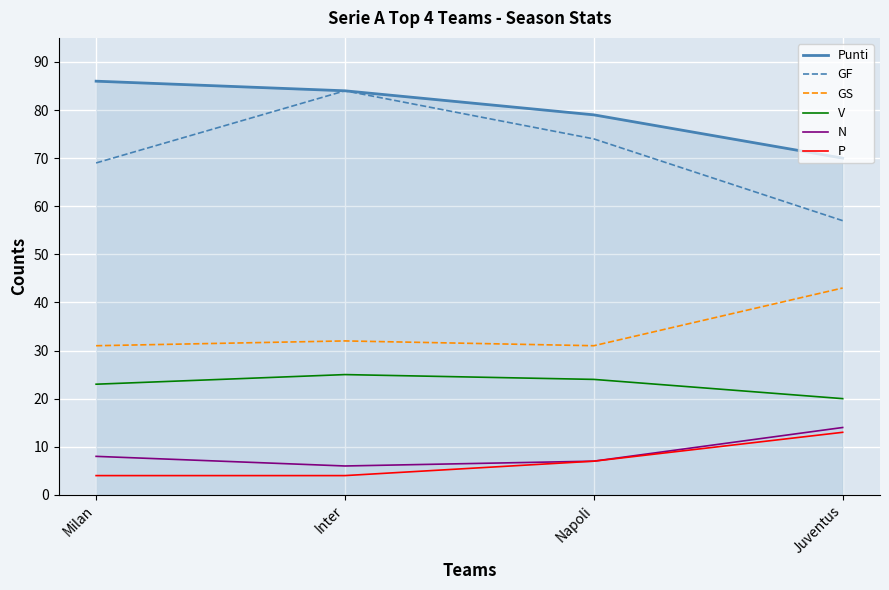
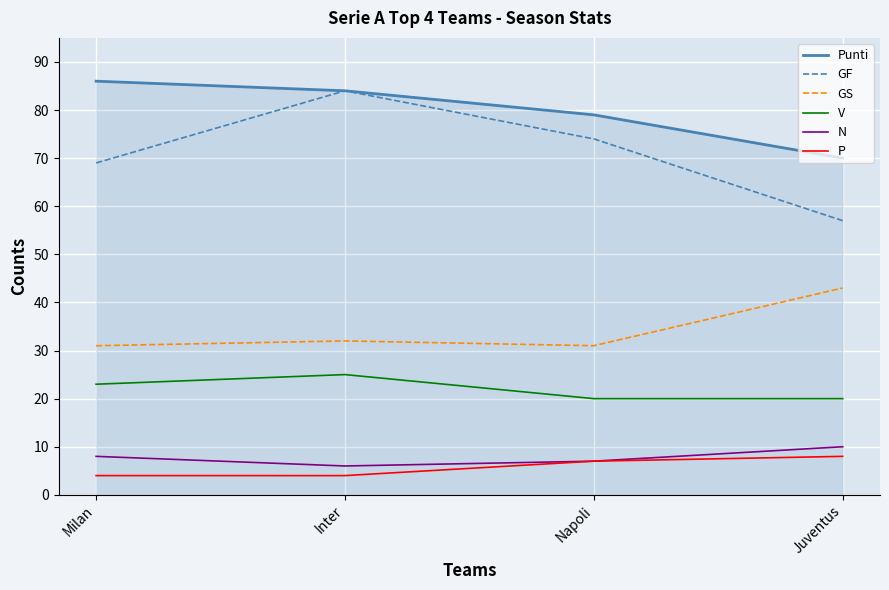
  {
    "GS": {
      "Milan": 31,
      "Inter": 32,
      "Napoli": 31,
      "Juventus": 43
    },
    "V": {
      "Milan": 23,
      "Inter": 25,
-     "Napoli": 24,
+     "Napoli": 20,
      "Juventus": 20
    },
    "N": {
      "Milan": 8,
      "Inter": 6,
-     "Juventus": 14
+     "Juventus": 10
    },
    "P": {
      "Milan": 4,
      "Inter": 4,
-     "Juventus": 13
+     "Juventus": 8
    }
  }
